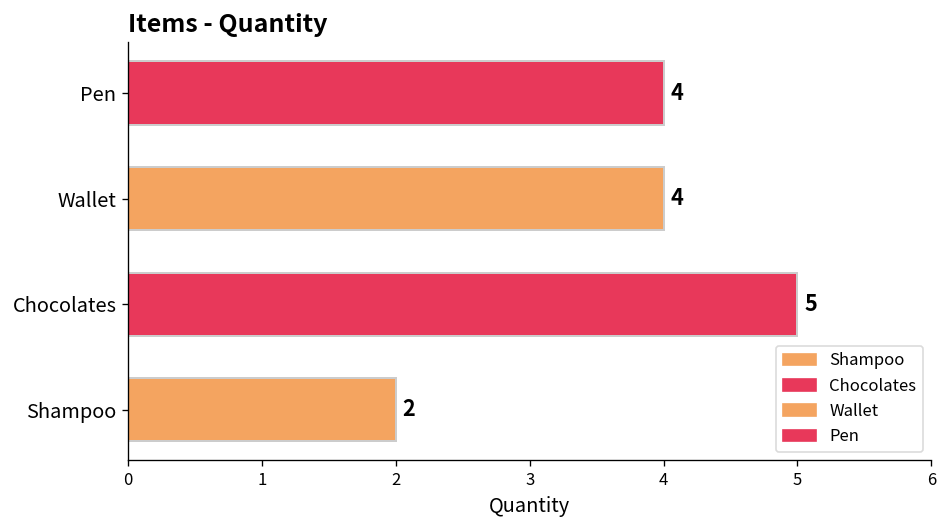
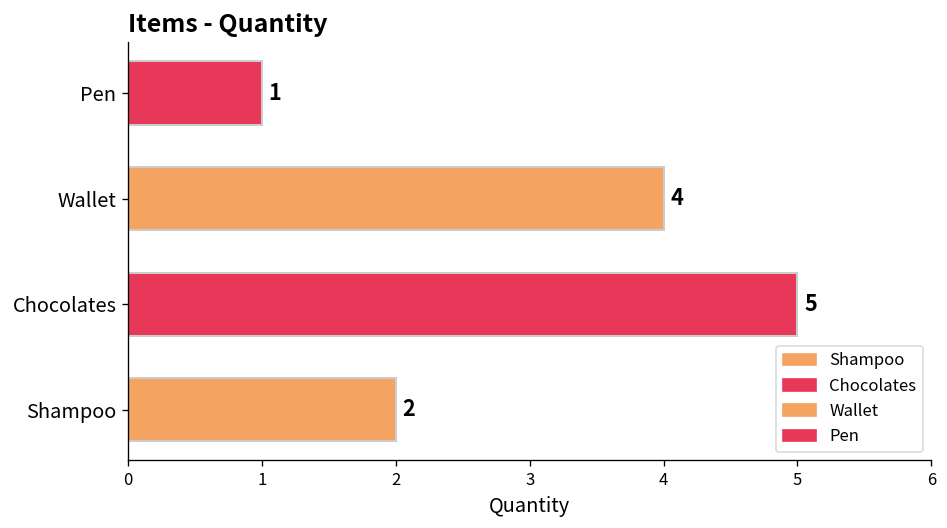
  {
-   "Pen": 4,
+   "Pen": 1,
    "Wallet": 4,
    "Chocolates": 5,
    "Shampoo": 2
  }
